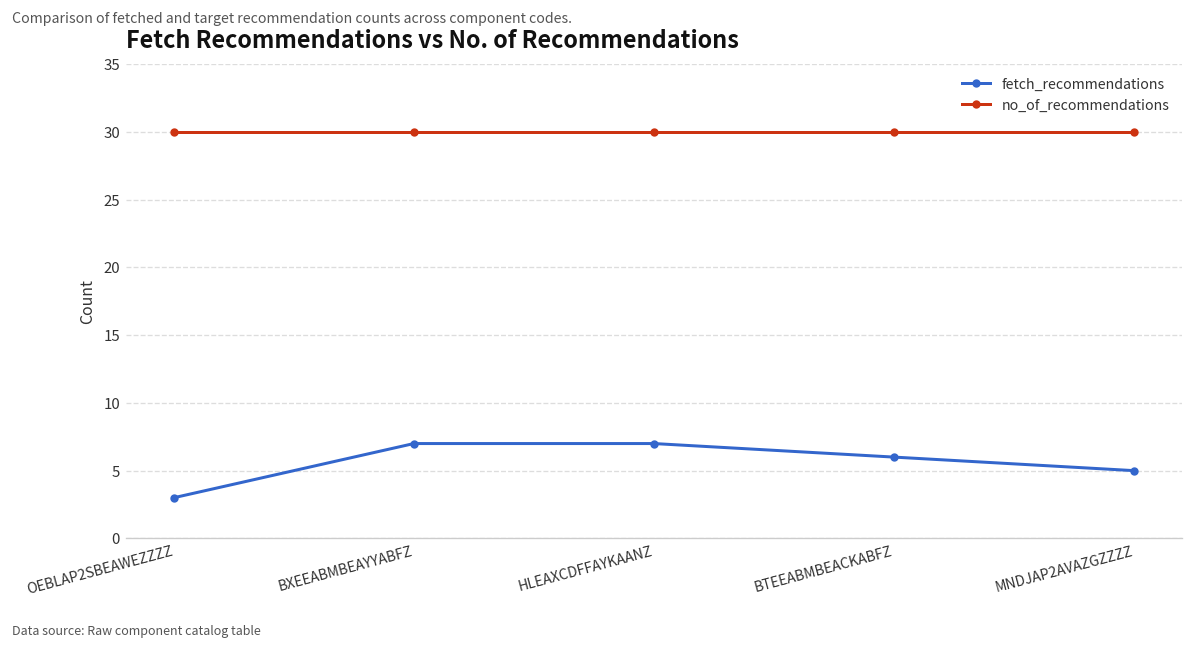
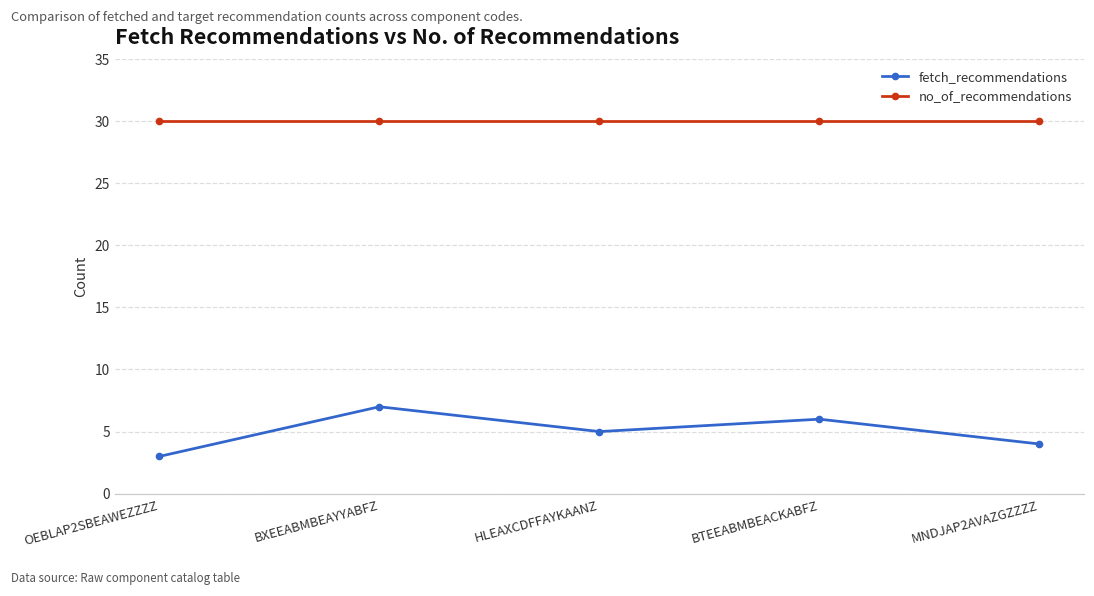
  {
    "fetch_recommendations": {
      "OEBLAP2SBEAWEZZZZ": 3,
      "BXEEABMBEAYYABFZ": 7,
-     "HLEAXCDFFAYKAANZ": 7,
+     "HLEAXCDFFAYKAANZ": 5,
      "BTEEABMBEACKABFZ": 6,
-     "MNDJAP2AVAZGZZZZ": 5
+     "MNDJAP2AVAZGZZZZ": 4
    },
    "no_of_recommendations": {
      "OEBLAP2SBEAWEZZZZ": 30,
      "BXEEABMBEAYYABFZ": 30,
      "HLEAXCDFFAYKAANZ": 30,
      "BTEEABMBEACKABFZ": 30,
      "MNDJAP2AVAZGZZZZ": 30
    }
  }
